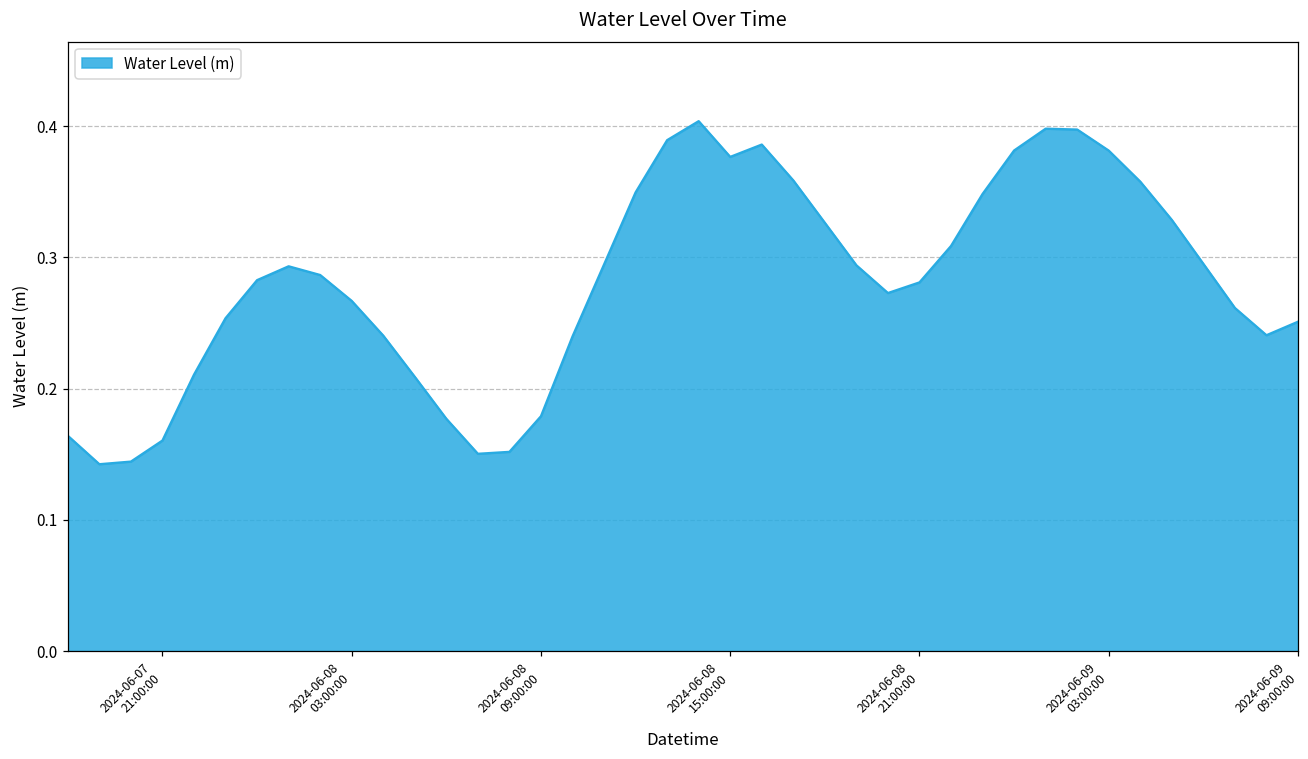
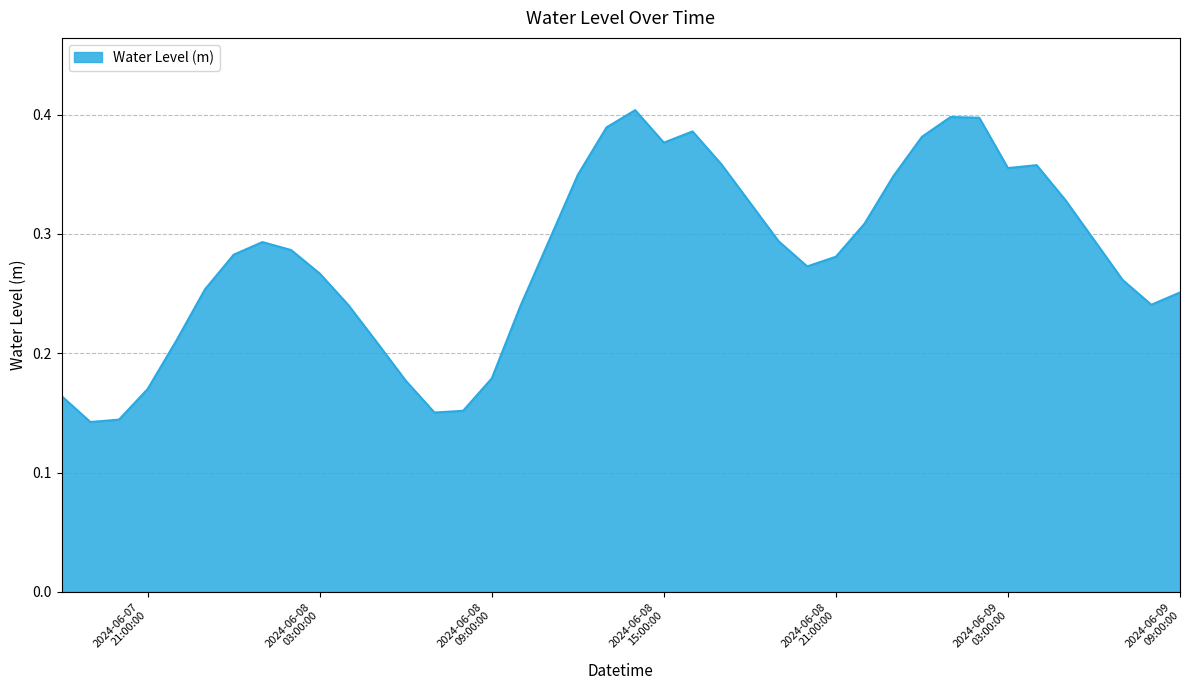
  {
-   "2024-06-07 21:00:00": 0.160,
+   "2024-06-07 21:00:00": 0.170,
    "2024-06-08 03:00:00": 0.267,
    "2024-06-08 09:00:00": 0.179,
    "2024-06-08 15:00:00": 0.377,
    "2024-06-08 21:00:00": 0.281,
-   "2024-06-09 03:00:00": 0.381,
+   "2024-06-09 03:00:00": 0.355,
    "2024-06-09 09:00:00": 0.251
  }
